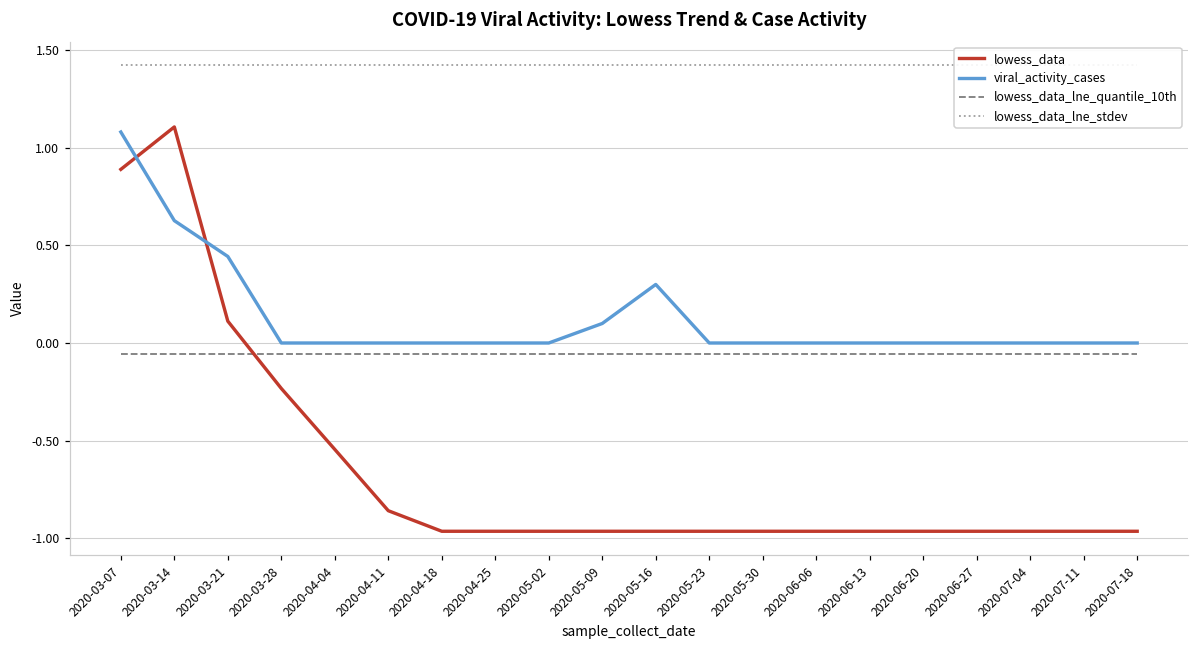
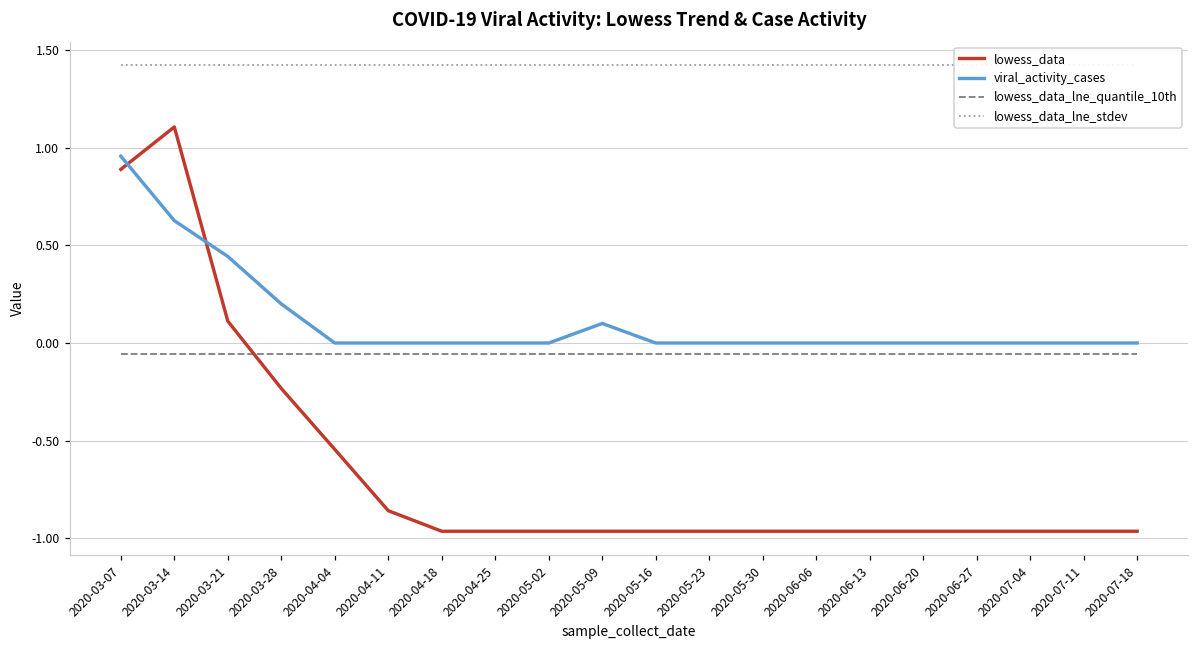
  {
    "lowess_data": {
      "2020-03-07": 0.89,
      "2020-03-14": 1.11,
      "2020-03-21": 0.11,
      "2020-03-28": -0.23,
      "2020-04-04": -0.55,
      "2020-04-11": -0.86,
      "2020-04-18": -0.96,
      "2020-04-25": -0.96,
      "2020-05-02": -0.96,
      "2020-05-09": -0.96,
      "2020-05-16": -0.96,
      "2020-05-23": -0.96,
      "2020-05-30": -0.96,
      "2020-06-06": -0.96,
      "2020-06-13": -0.96,
      "2020-06-20": -0.96,
      "2020-06-27": -0.96,
      "2020-07-04": -0.96,
      "2020-07-11": -0.96,
      "2020-07-18": -0.96
    },
    "viral_activity_cases": {
-     "2020-03-07": 1.08,
+     "2020-03-07": 0.96,
      "2020-03-14": 0.63,
      "2020-03-21": 0.44,
-     "2020-03-28": 0.0,
+     "2020-03-28": 0.2,
      "2020-04-04": 0.00,
      "2020-04-11": 0.00,
      "2020-04-18": 0.00,
      "2020-04-25": 0.00,
      "2020-05-02": 0.00,
      "2020-05-09": 0.10,
-     "2020-05-16": 0.3,
+     "2020-05-16": 0.0,
      "2020-05-23": 0.00,
      "2020-05-30": 0.00,
      "2020-06-06": 0.00,
      "2020-06-13": 0.00,
      "2020-06-20": 0.00,
      "2020-06-27": 0.00,
      "2020-07-04": 0.00,
      "2020-07-11": 0.00,
      "2020-07-18": 0.00
    }
  }
